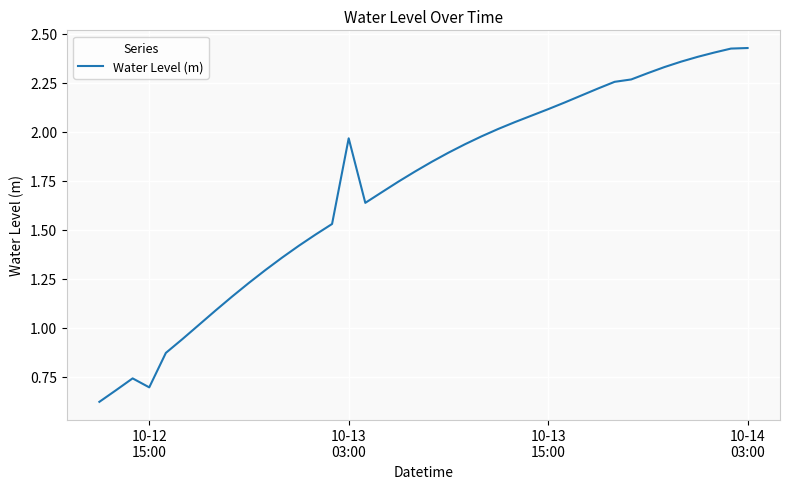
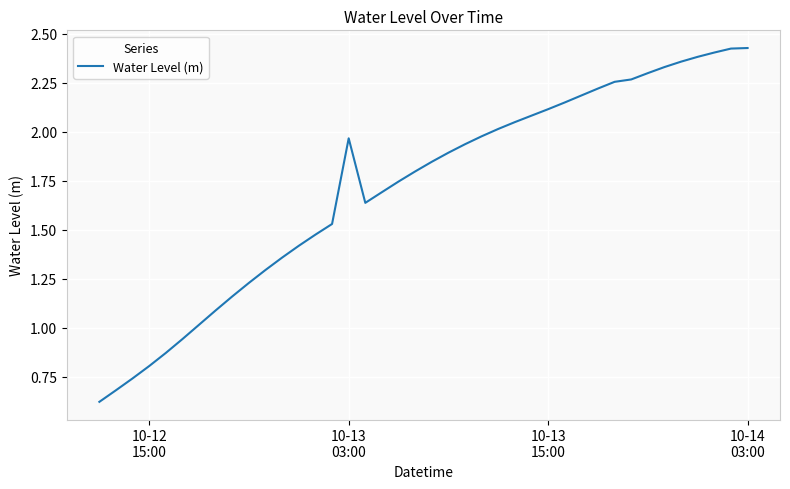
  {
-   "10-12 15:00": 0.70,
+   "10-12 15:00": 0.81,
    "10-13 03:00": 1.97,
    "10-13 15:00": 2.11,
    "10-14 03:00": 2.43
  }
